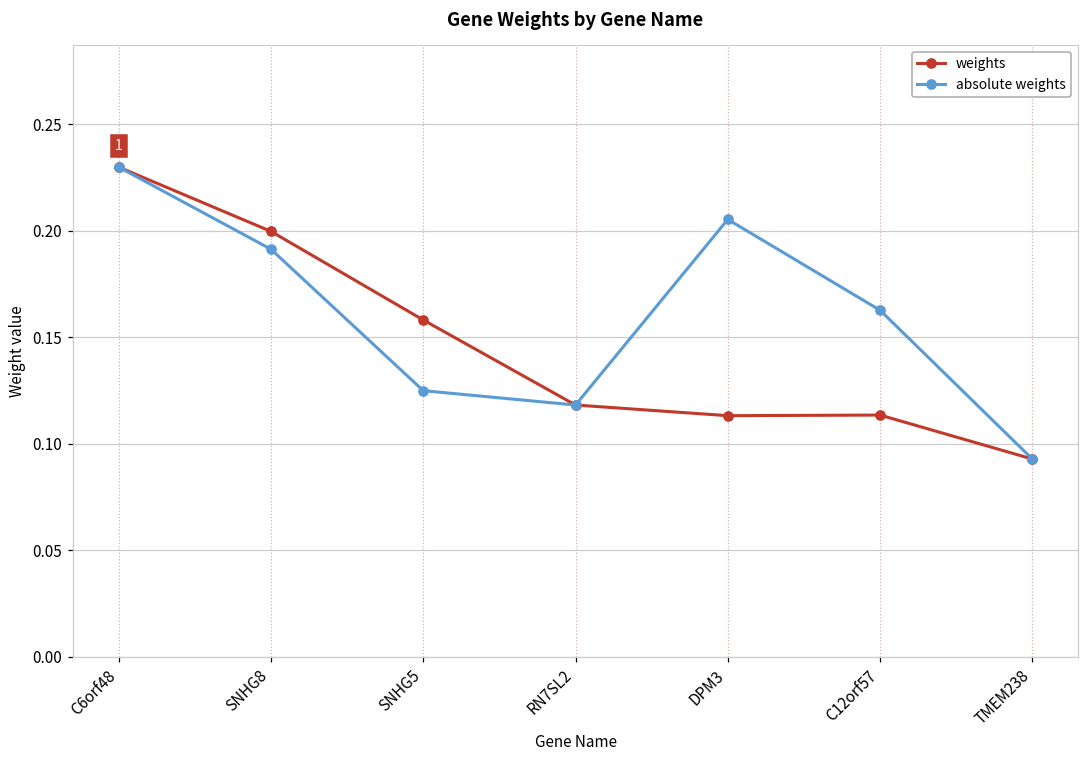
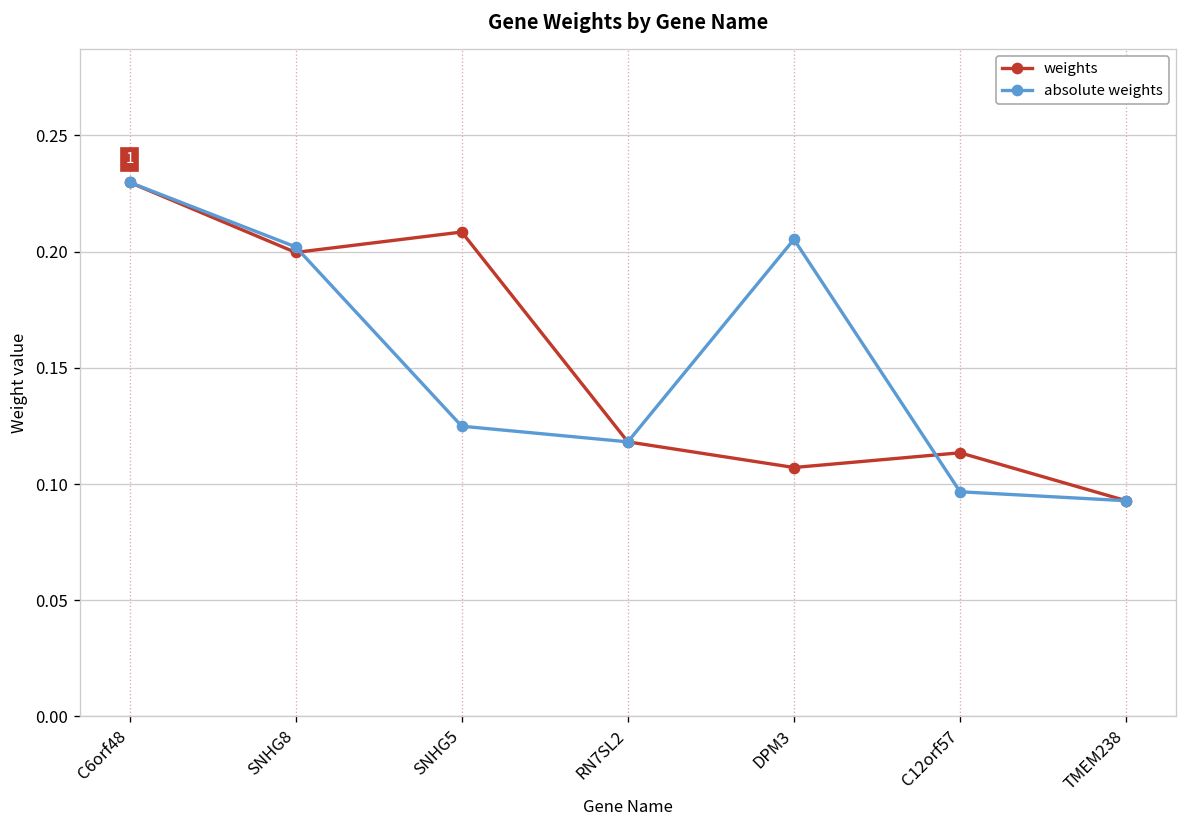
  {
    "weights": {
      "SNHG8": 0.200,
-     "SNHG5": 0.158,
-     "DPM3": 0.113,
+     "SNHG5": 0.208,
+     "DPM3": 0.107,
      "C12orf57": 0.113
    },
    "absolute weights": {
-     "SNHG8": 0.191,
+     "SNHG8": 0.202,
      "SNHG5": 0.125,
      "DPM3": 0.205,
-     "C12orf57": 0.163
+     "C12orf57": 0.097
    }
  }
